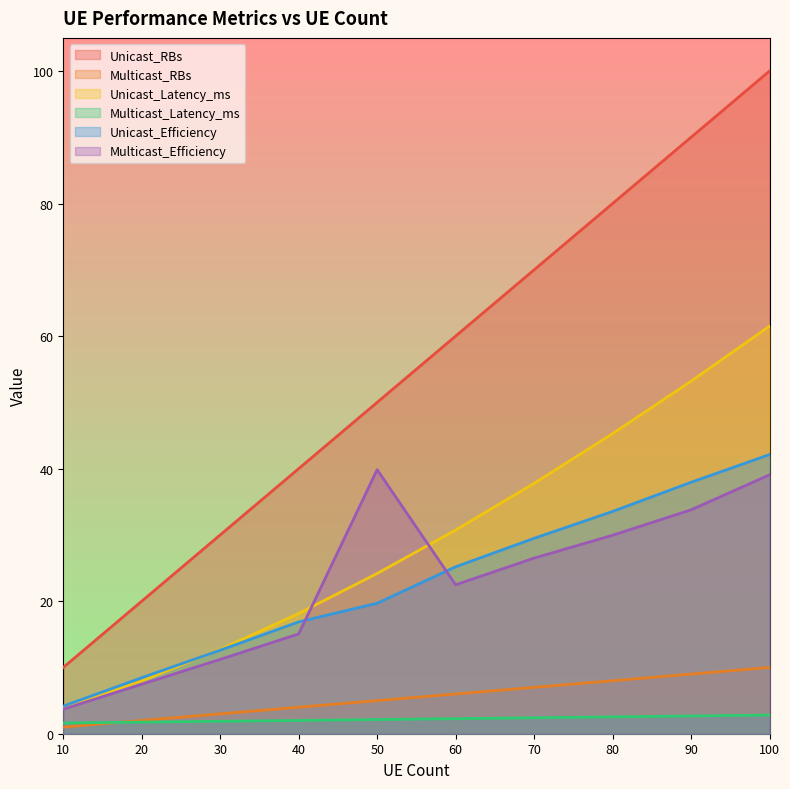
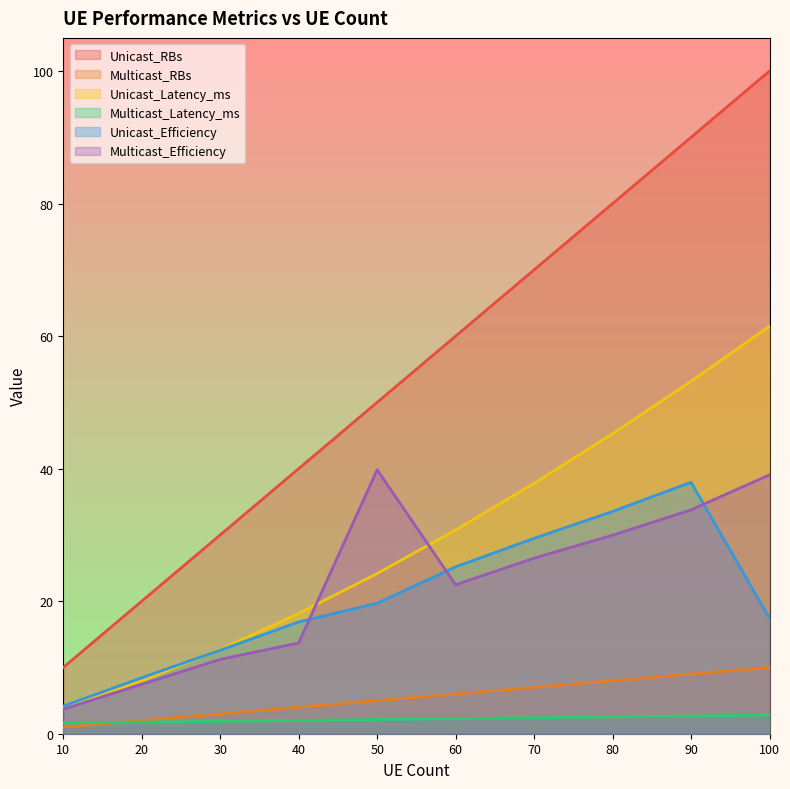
  {
    "Multicast_Latency_ms": {
      "10": 2,
      "30": 2,
      "40": 2,
      "50": 2,
      "60": 2,
      "70": 2,
      "80": 3,
      "90": 3,
      "100": 3
    },
    "Unicast_Efficiency": {
      "20": 8,
      "40": 17,
      "50": 20,
      "60": 25,
      "70": 29,
      "80": 34,
      "90": 38,
-     "100": 42
+     "100": 17
    },
    "Multicast_Efficiency": {
      "20": 7,
      "30": 11,
-     "40": 15,
+     "40": 14,
      "50": 40,
      "60": 22,
      "70": 26,
      "80": 30,
      "90": 34,
      "100": 39
    }
  }
